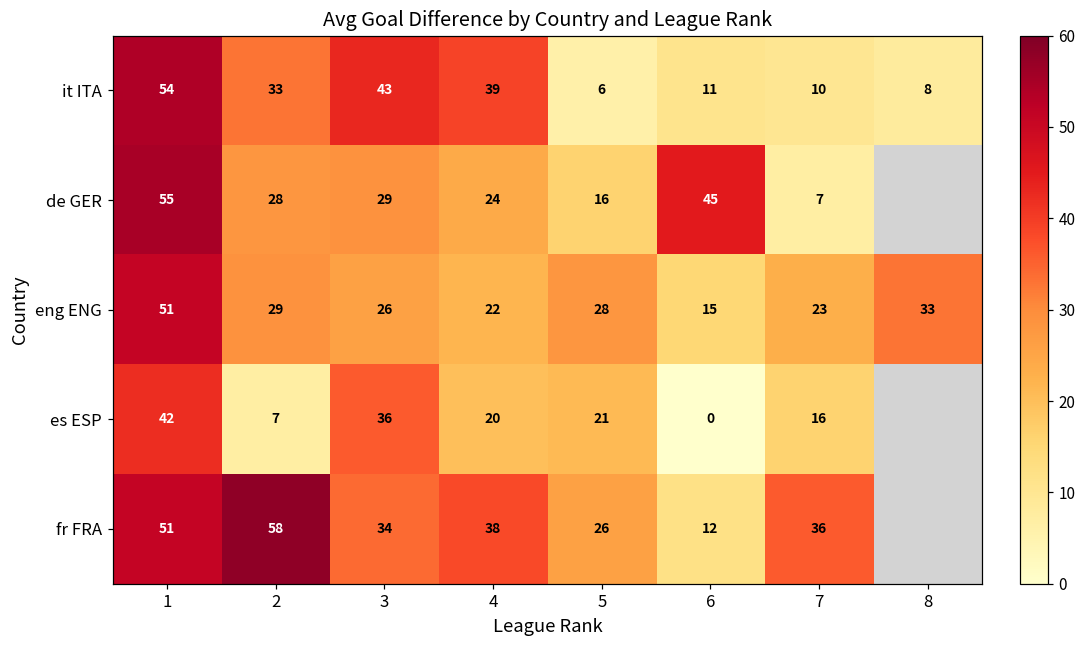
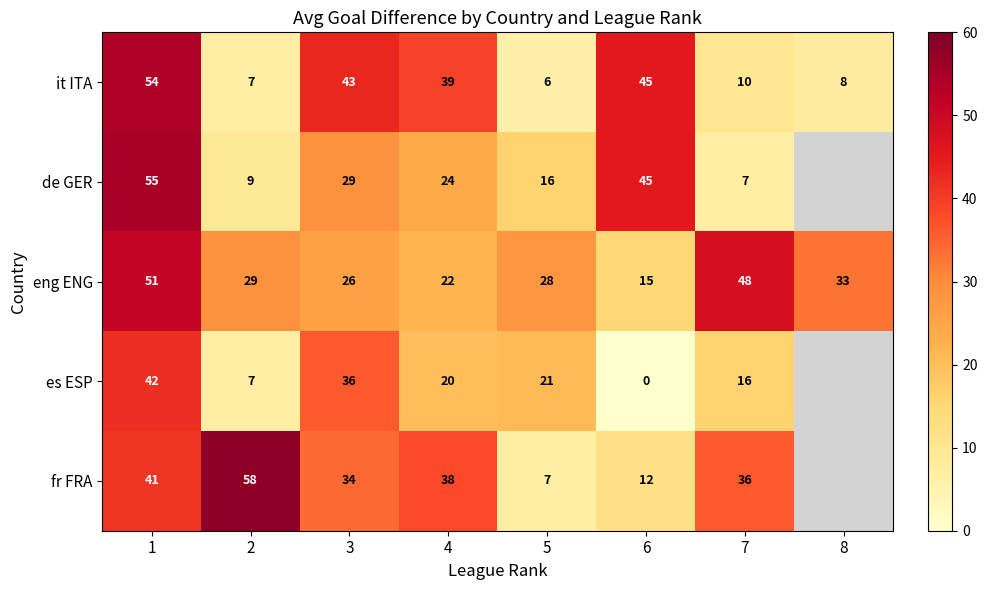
  {
    "it ITA": {
      "1": 54,
-     "2": 33,
+     "2": 7,
      "3": 43,
      "4": 39,
      "5": 6,
-     "6": 11,
+     "6": 45,
      "7": 10,
      "8": 8
    },
    "de GER": {
      "1": 55,
-     "2": 28,
+     "2": 9,
      "3": 29,
      "4": 24,
      "5": 16,
      "6": 45,
      "7": 7
    },
    "eng ENG": {
      "1": 51,
      "2": 29,
      "3": 26,
      "4": 22,
      "5": 28,
      "6": 15,
-     "7": 23,
+     "7": 48,
      "8": 33
    },
    "es ESP": {
      "1": 42,
      "2": 7,
      "3": 36,
      "4": 20,
      "5": 21,
      "6": 0,
      "7": 16
    },
    "fr FRA": {
-     "1": 51,
+     "1": 41,
      "2": 58,
      "3": 34,
      "4": 38,
-     "5": 26,
+     "5": 7,
      "6": 12,
      "7": 36
    }
  }
